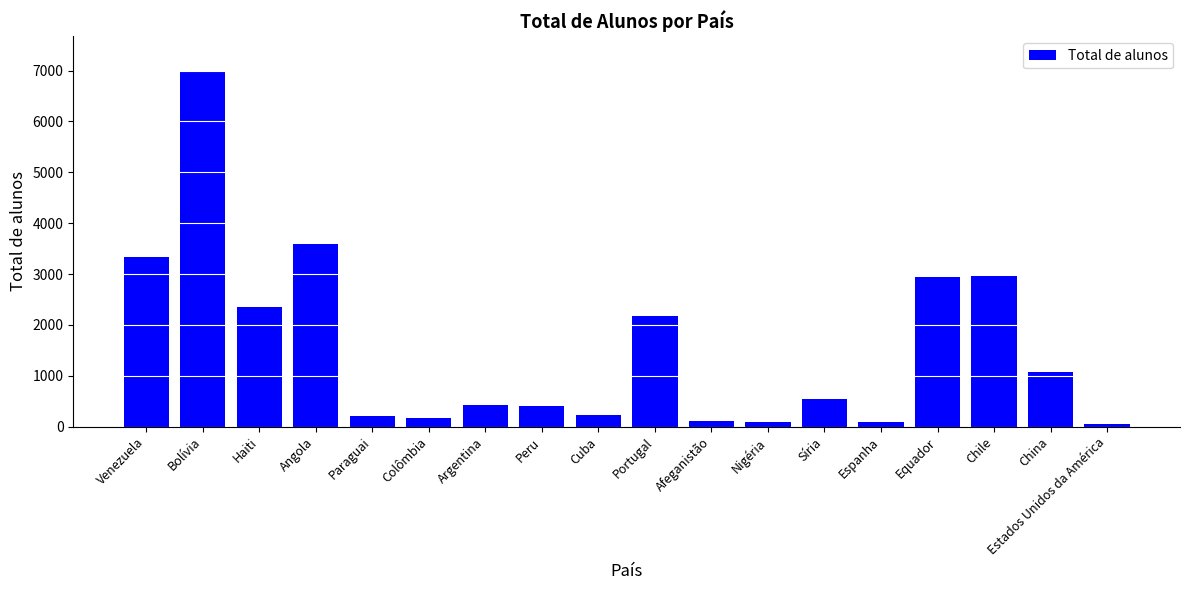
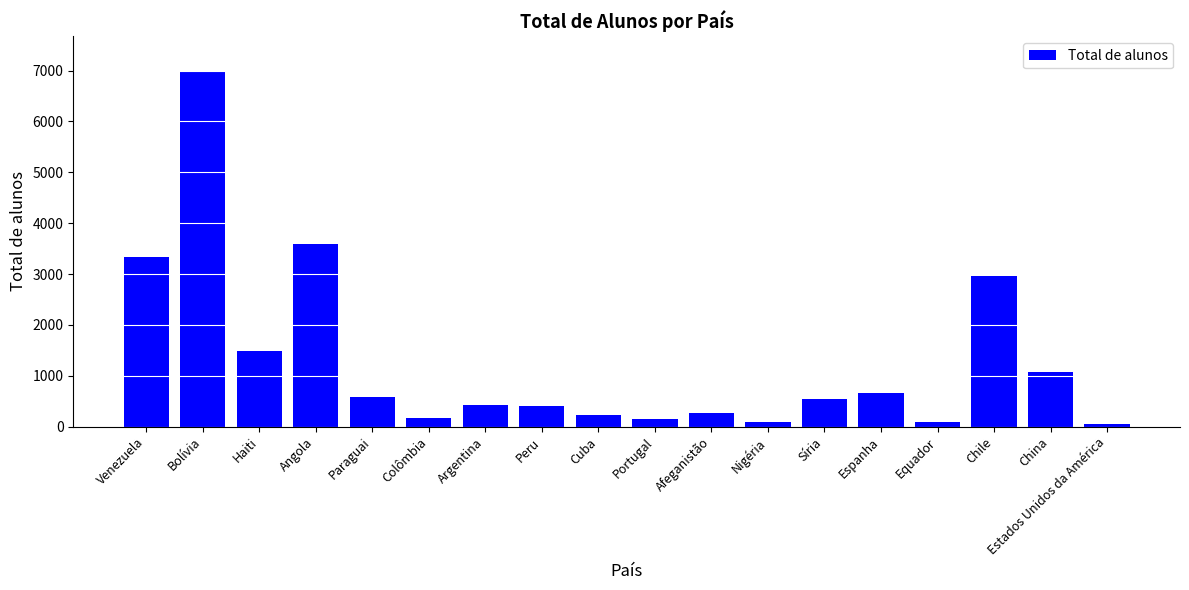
  {
    "Venezuela": 3300,
    "Bolívia": 7000,
-   "Haiti": 2300,
+   "Haiti": 1500,
    "Angola": 3600,
-   "Paraguai": 200,
+   "Paraguai": 600,
    "Colômbia": 200,
    "Argentina": 400,
    "Peru": 400,
    "Cuba": 200,
-   "Portugal": 2200,
-   "Afeganistão": 100,
+   "Portugal": 200,
+   "Afeganistão": 300,
    "Nigéria": 100,
    "Síria": 500,
-   "Espanha": 100,
-   "Equador": 2900,
+   "Espanha": 700,
+   "Equador": 100,
    "Chile": 3000,
    "China": 1100
  }
